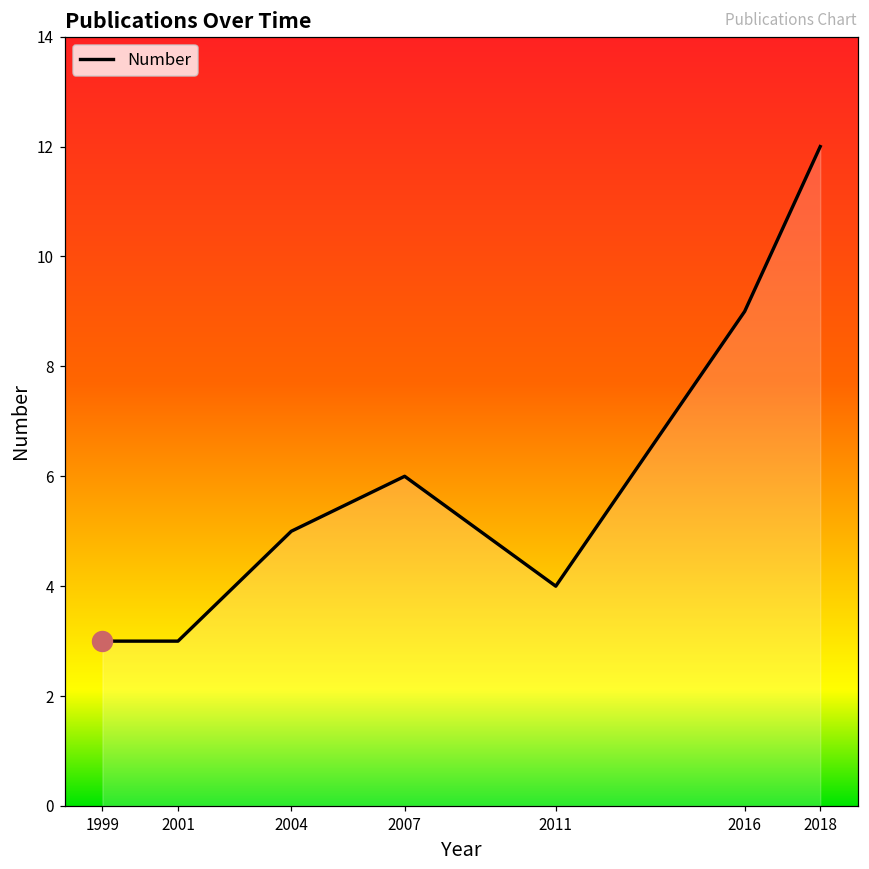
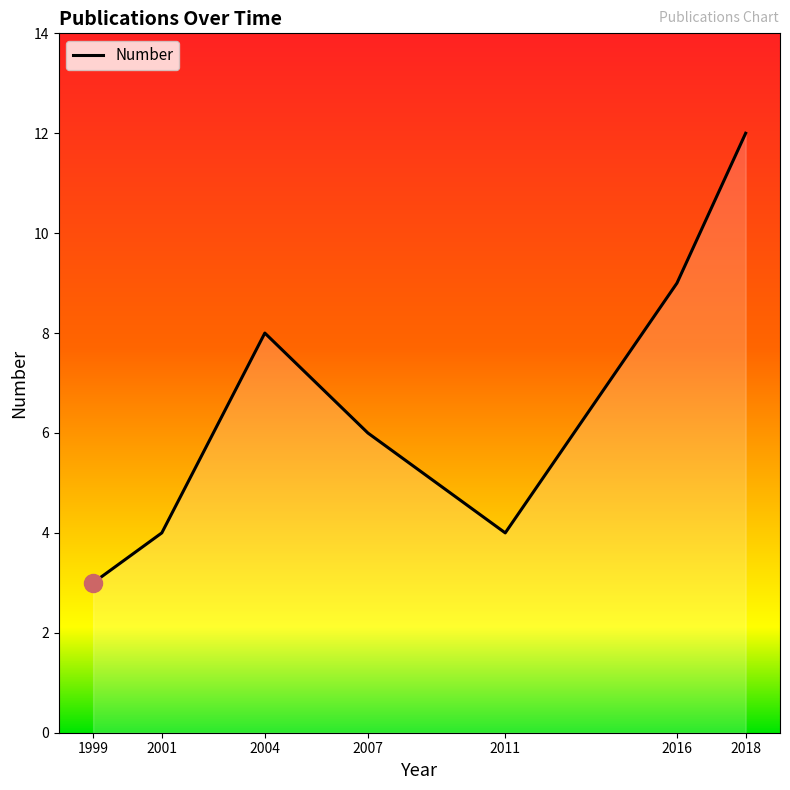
  {
    "Number": {
-     "2001": 3,
-     "2004": 5,
+     "2001": 4,
+     "2004": 8,
      "2007": 6,
      "2011": 4,
      "2016": 9,
      "2018": 12
    }
  }
